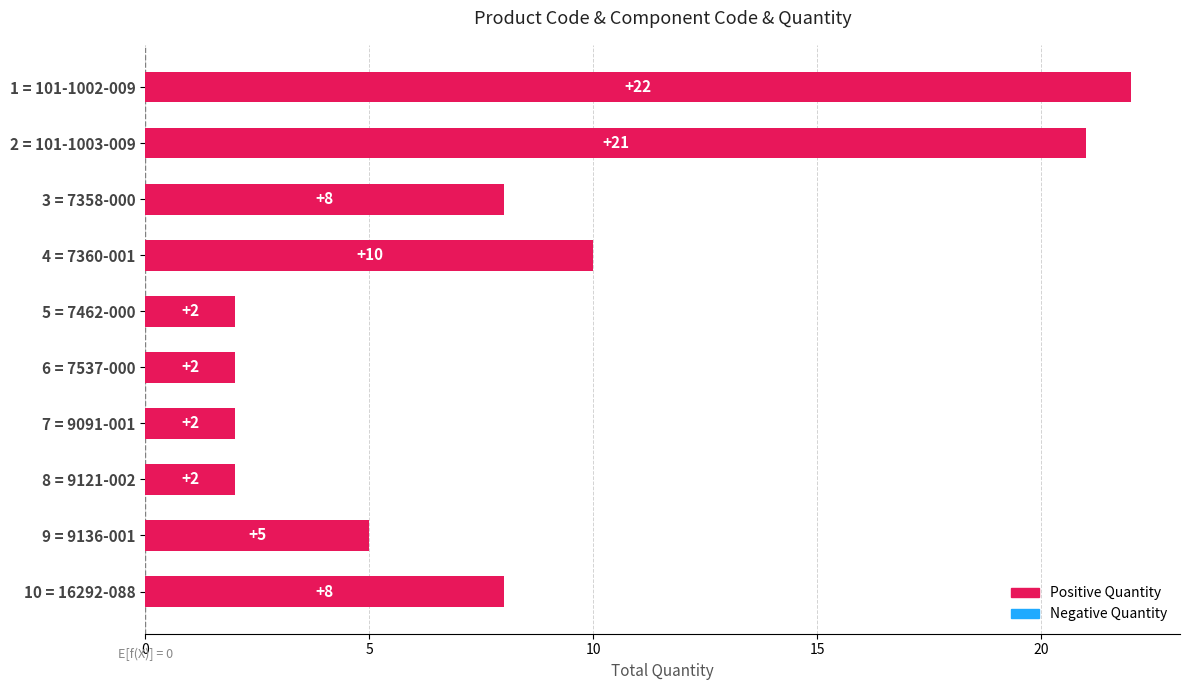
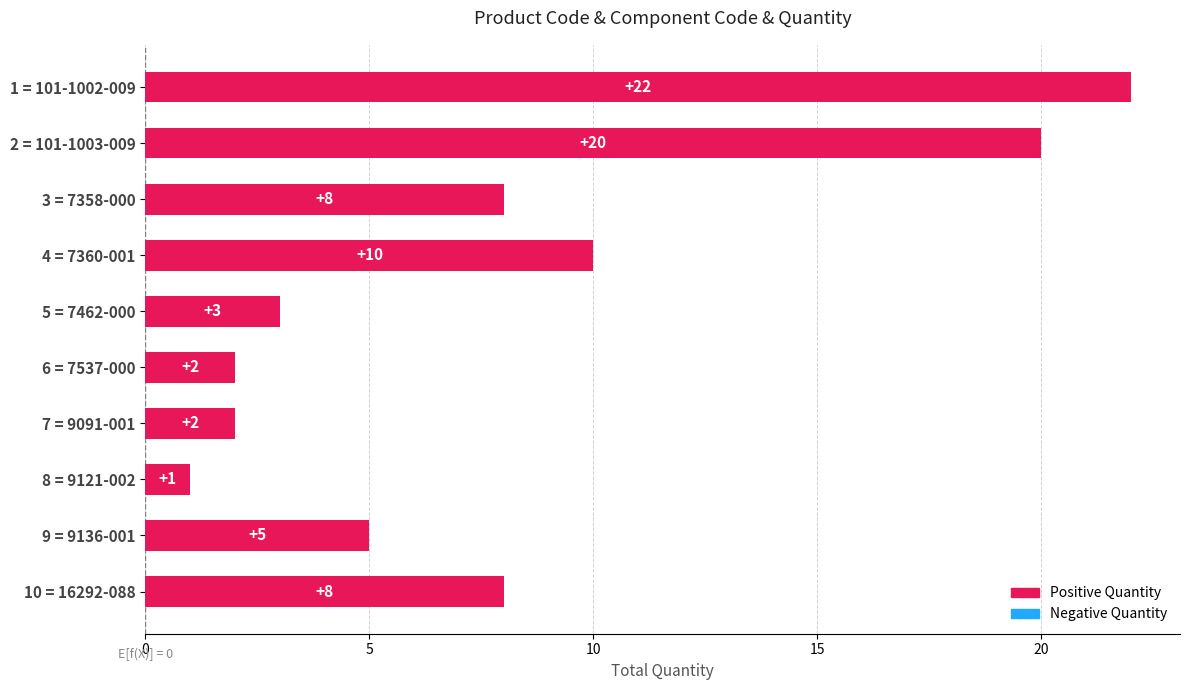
  {
    "1 = 101-1002-009": "+22",
-   "2 = 101-1003-009": "+21",
+   "2 = 101-1003-009": "+20",
    "3 = 7358-000": "+8",
    "4 = 7360-001": "+10",
-   "5 = 7462-000": "+2",
+   "5 = 7462-000": "+3",
    "6 = 7537-000": "+2",
    "7 = 9091-001": "+2",
-   "8 = 9121-002": "+2",
+   "8 = 9121-002": "+1",
    "9 = 9136-001": "+5",
    "10 = 16292-088": "+8"
  }
